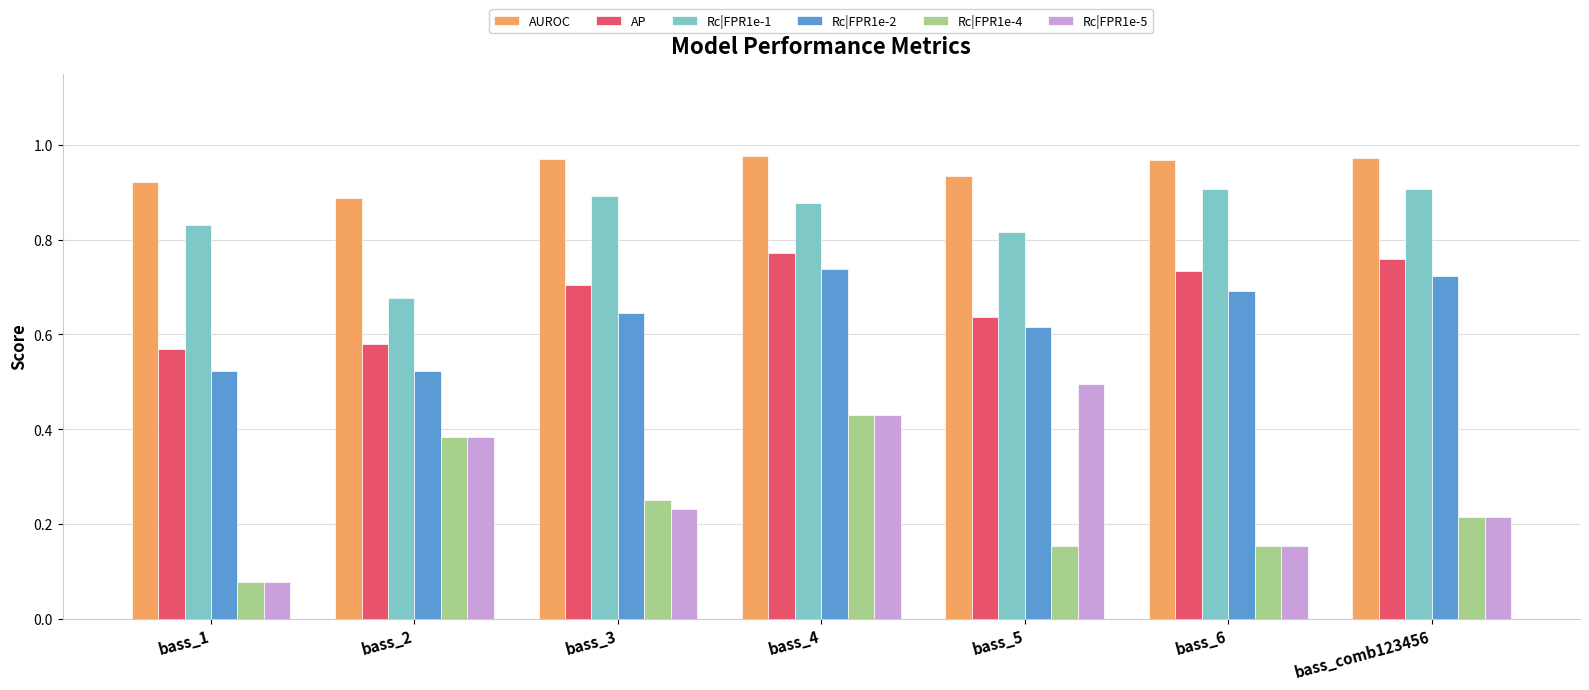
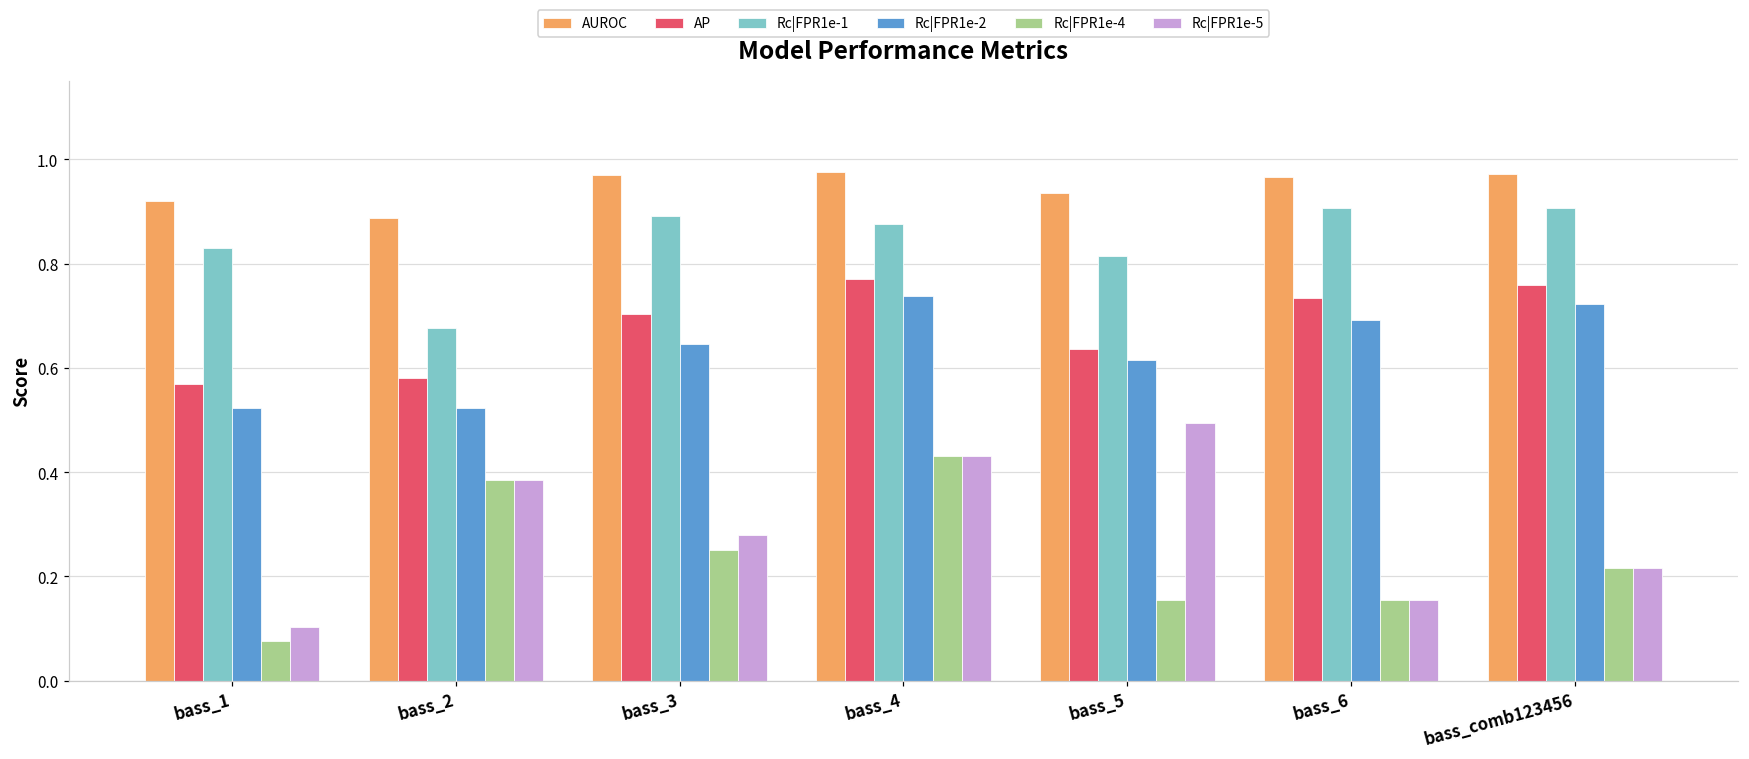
  {
    "AUROC": {
      "bass_1": 0.92,
      "bass_2": 0.89,
      "bass_3": 0.97,
      "bass_4": 0.98,
      "bass_5": 0.93,
      "bass_6": 0.97,
      "bass_comb123456": 0.97
    },
    "AP": {
      "bass_1": 0.57,
      "bass_2": 0.58,
      "bass_3": 0.70,
      "bass_4": 0.77,
      "bass_5": 0.64,
      "bass_6": 0.73,
      "bass_comb123456": 0.76
    },
    "Rc|FPR1e-4": {
      "bass_1": 0.08,
      "bass_2": 0.38,
      "bass_3": 0.25,
      "bass_4": 0.43,
      "bass_5": 0.15,
      "bass_6": 0.15,
      "bass_comb123456": 0.22
    },
    "Rc|FPR1e-5": {
-     "bass_1": 0.08,
+     "bass_1": 0.10,
      "bass_2": 0.38,
-     "bass_3": 0.23,
+     "bass_3": 0.28,
      "bass_4": 0.43,
      "bass_5": 0.50,
      "bass_6": 0.15,
      "bass_comb123456": 0.22
    }
  }
